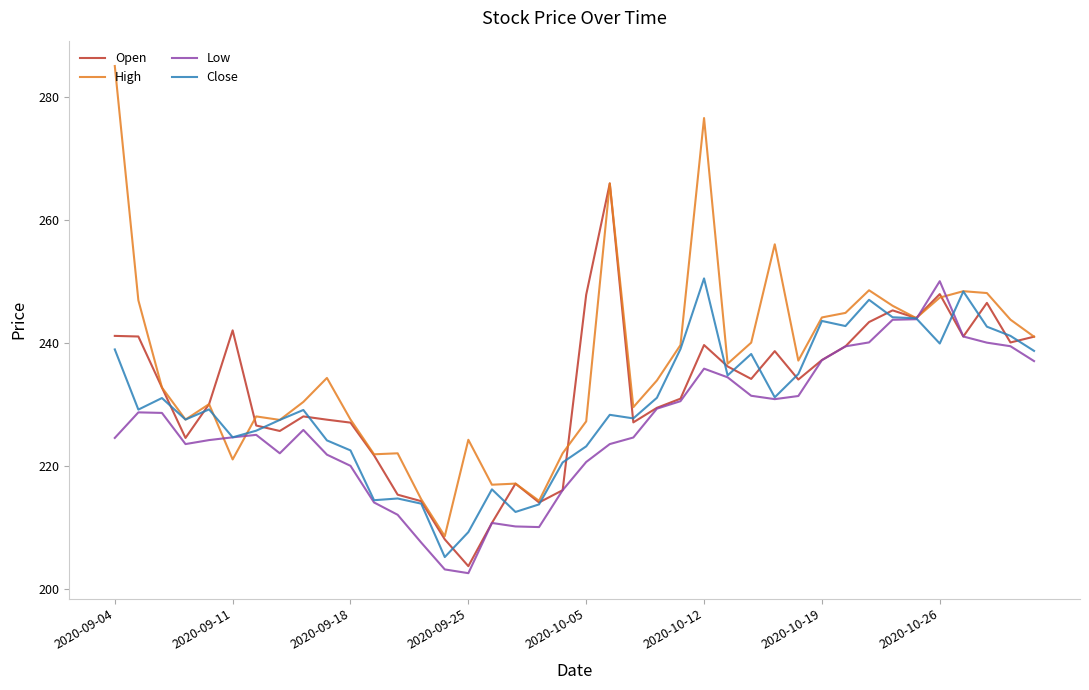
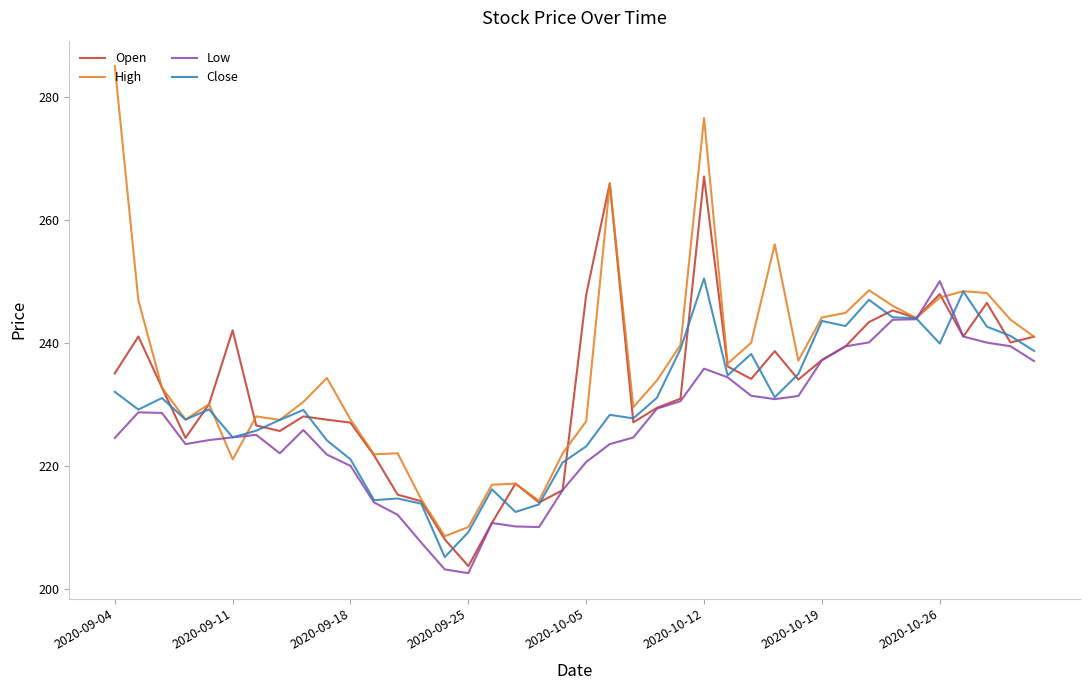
  {
    "Open": {
-     "2020-09-04": 241,
+     "2020-09-04": 235,
      "2020-09-11": 242,
      "2020-09-18": 227,
      "2020-09-25": 204,
      "2020-10-05": 248,
-     "2020-10-12": 240,
+     "2020-10-12": 267,
      "2020-10-26": 248
    },
    "High": {
      "2020-09-04": 285,
      "2020-09-11": 221,
      "2020-09-18": 227,
-     "2020-09-25": 224,
+     "2020-09-25": 210,
      "2020-10-05": 227,
      "2020-10-12": 277,
      "2020-10-19": 244,
      "2020-10-26": 247
    },
    "Low": {
      "2020-09-04": 225,
      "2020-09-18": 220,
      "2020-09-25": 203,
      "2020-10-05": 221,
      "2020-10-12": 236,
      "2020-10-26": 250
    },
    "Close": {
-     "2020-09-04": 239,
-     "2020-09-18": 222,
+     "2020-09-04": 232,
+     "2020-09-18": 221,
      "2020-09-25": 209,
      "2020-10-05": 223,
      "2020-10-12": 250,
      "2020-10-19": 244,
      "2020-10-26": 240
    }
  }
